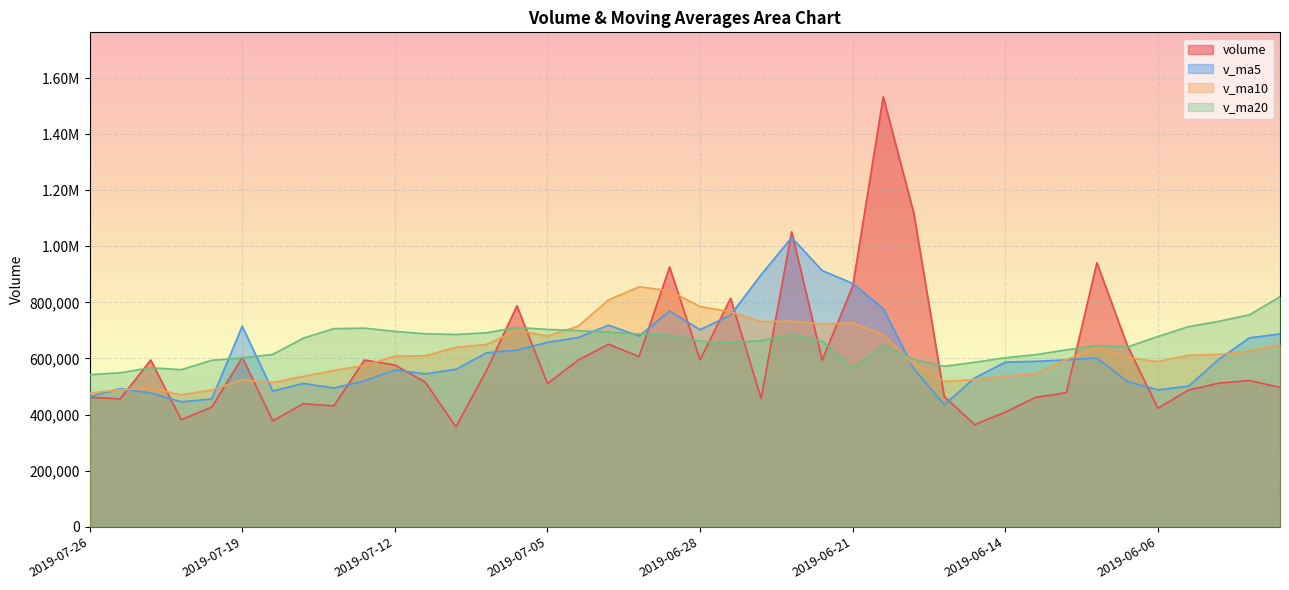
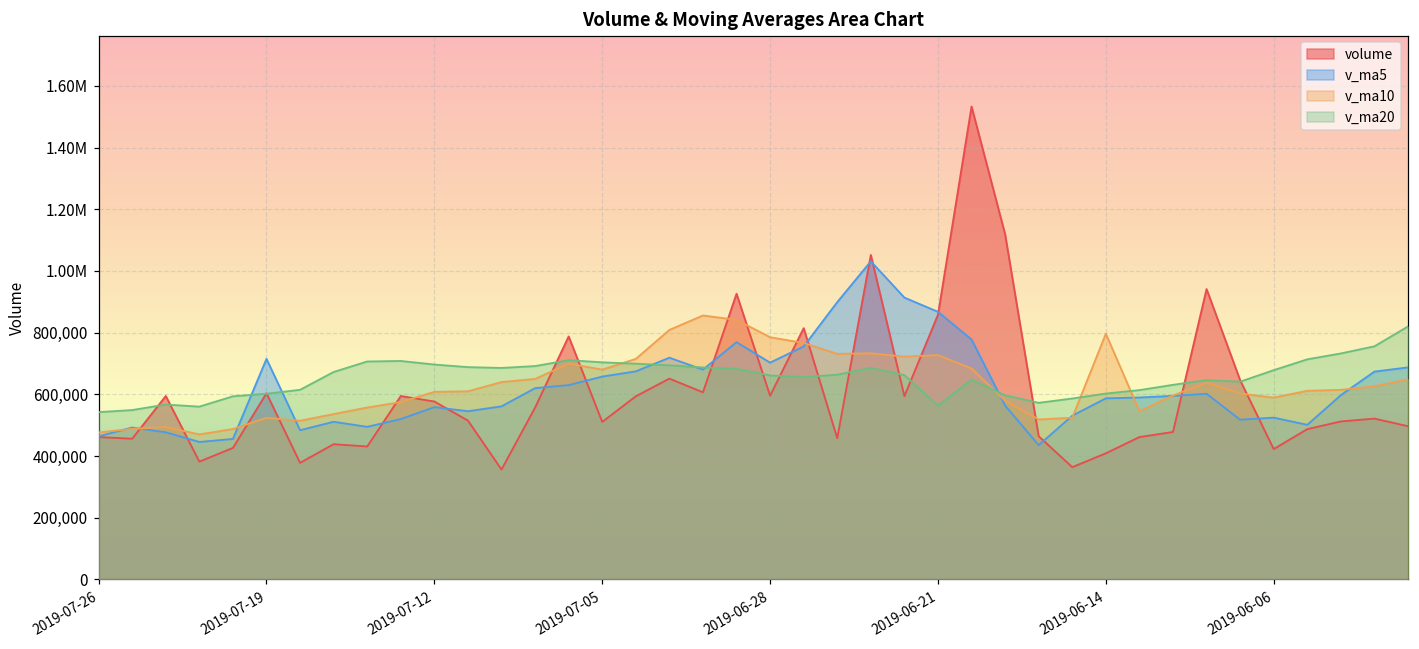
  {
    "volume": {
      "2019-07-12": "580,000",
      "2019-07-05": "510,000",
      "2019-06-28": "600,000",
      "2019-06-21": "860,000",
      "2019-06-14": "410,000",
      "2019-06-06": "420,000"
    },
    "v_ma5": {
      "2019-07-19": "720,000",
      "2019-07-12": "560,000",
      "2019-07-05": "660,000",
      "2019-06-28": "700,000",
      "2019-06-21": "870,000",
      "2019-06-14": "590,000",
-     "2019-06-06": "490,000"
+     "2019-06-06": "520,000"
    },
    "v_ma10": {
      "2019-07-26": "480,000",
      "2019-07-19": "520,000",
      "2019-07-12": "610,000",
      "2019-07-05": "680,000",
      "2019-06-28": "790,000",
      "2019-06-21": "730,000",
-     "2019-06-14": "540,000",
+     "2019-06-14": "800,000",
      "2019-06-06": "590,000"
    },
    "v_ma20": {
      "2019-07-26": "540,000",
      "2019-07-12": "700,000",
      "2019-07-05": "700,000",
      "2019-06-28": "660,000",
      "2019-06-21": "560,000",
      "2019-06-14": "600,000",
      "2019-06-06": "680,000"
    }
  }
